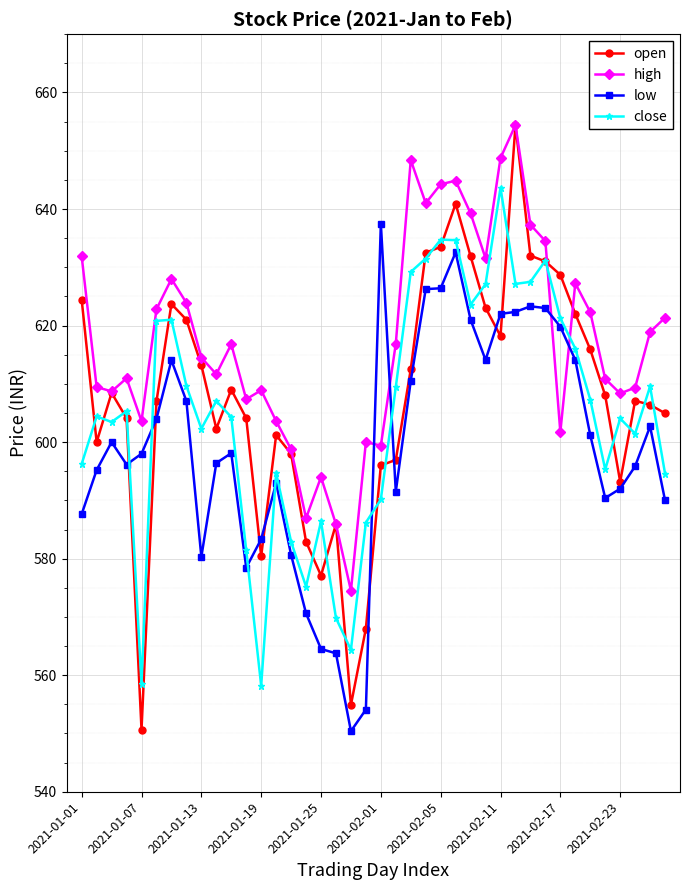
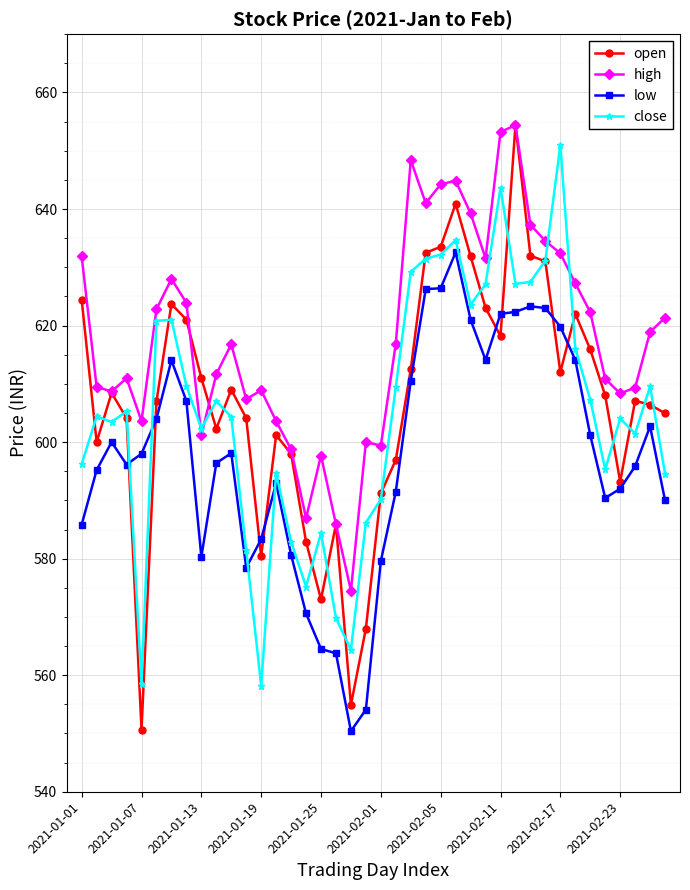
  {
    "open": {
      "2021-01-01": 624,
      "2021-01-07": 551,
-     "2021-01-13": 613,
+     "2021-01-13": 611,
      "2021-01-19": 580,
-     "2021-01-25": 577,
-     "2021-02-01": 596,
+     "2021-01-25": 573,
+     "2021-02-01": 591,
      "2021-02-05": 634,
      "2021-02-11": 618,
-     "2021-02-17": 629,
+     "2021-02-17": 612,
      "2021-02-23": 593
    },
    "high": {
      "2021-01-01": 632,
      "2021-01-07": 604,
-     "2021-01-13": 615,
+     "2021-01-13": 601,
      "2021-01-19": 609,
-     "2021-01-25": 594,
+     "2021-01-25": 598,
      "2021-02-01": 599,
      "2021-02-05": 644,
-     "2021-02-11": 649,
-     "2021-02-17": 602,
+     "2021-02-11": 653,
+     "2021-02-17": 632,
      "2021-02-23": 608
    },
    "low": {
-     "2021-01-01": 588,
+     "2021-01-01": 586,
      "2021-01-07": 598,
      "2021-01-13": 580,
      "2021-01-19": 583,
      "2021-01-25": 565,
-     "2021-02-01": 638,
+     "2021-02-01": 580,
      "2021-02-05": 626,
      "2021-02-11": 622,
      "2021-02-17": 620,
      "2021-02-23": 592
    },
    "close": {
      "2021-01-01": 596,
      "2021-01-07": 559,
      "2021-01-13": 602,
      "2021-01-19": 558,
-     "2021-01-25": 586,
+     "2021-01-25": 584,
      "2021-02-01": 590,
-     "2021-02-05": 635,
+     "2021-02-05": 632,
      "2021-02-11": 644,
-     "2021-02-17": 621,
+     "2021-02-17": 651,
      "2021-02-23": 604
    }
  }
